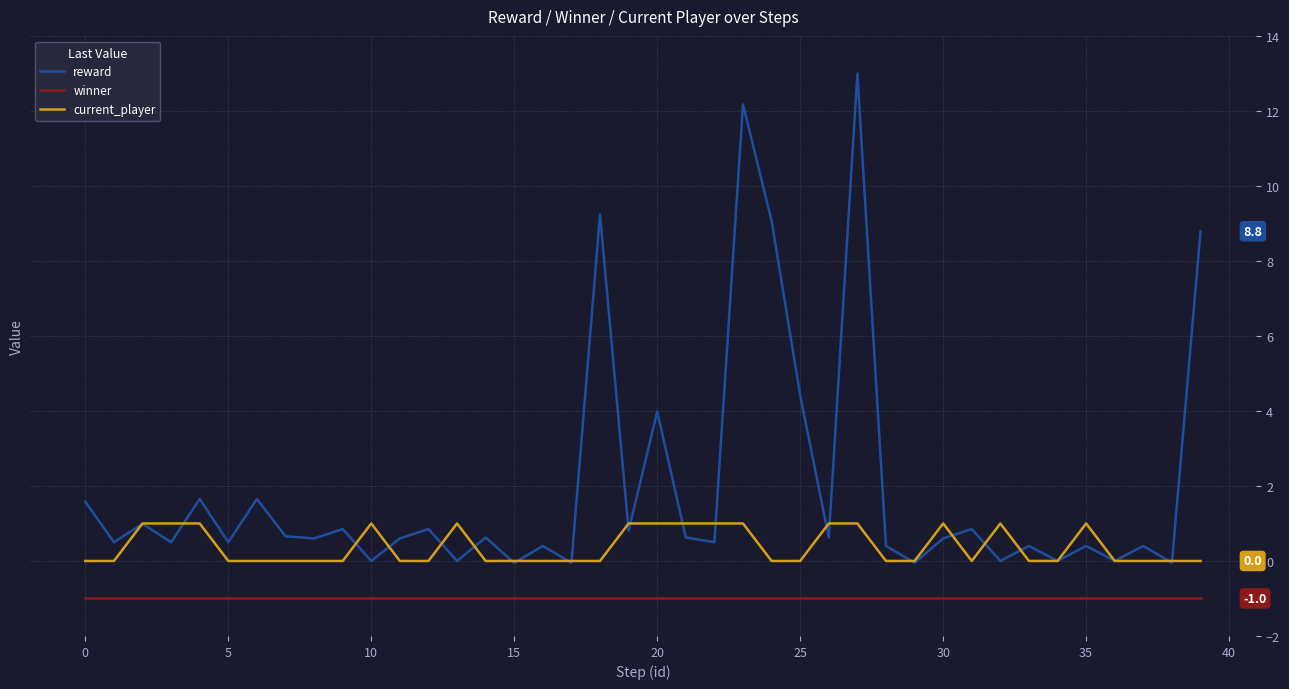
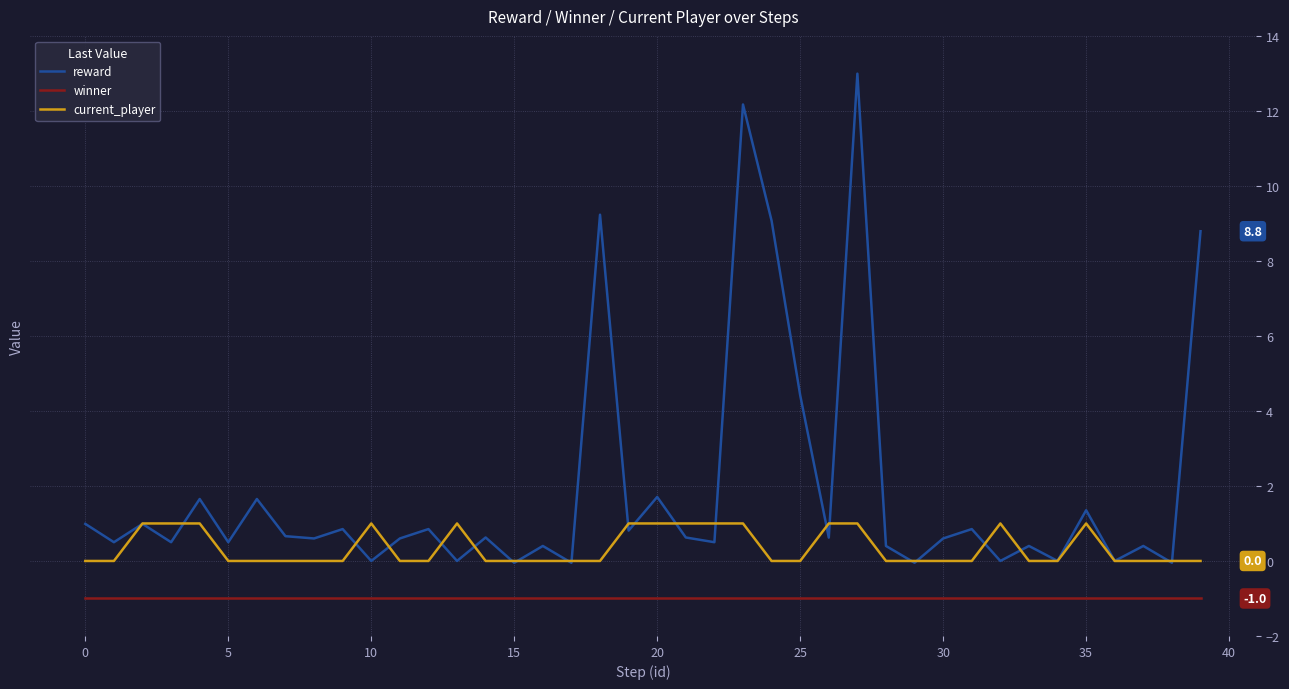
  {
    "reward": {
-     "0": 1.6,
+     "0": 1.0,
      "5": 0.5,
      "10": 0.0,
-     "20": 4.0,
+     "20": 1.7,
      "25": 4.4,
      "30": 0.6,
-     "35": 0.4
+     "35": 1.4
    },
    "winner": {
      "0": -1.0,
      "5": -1.0,
      "10": -1.0,
      "15": -1.0,
      "20": -1.0,
      "25": -1.0,
      "30": -1.0,
      "35": -1.0
    },
    "current_player": {
      "0": 0,
      "5": 0,
      "10": 1,
      "20": 1,
      "25": 0,
-     "30": 1,
+     "30": 0,
      "35": 1
    }
  }
